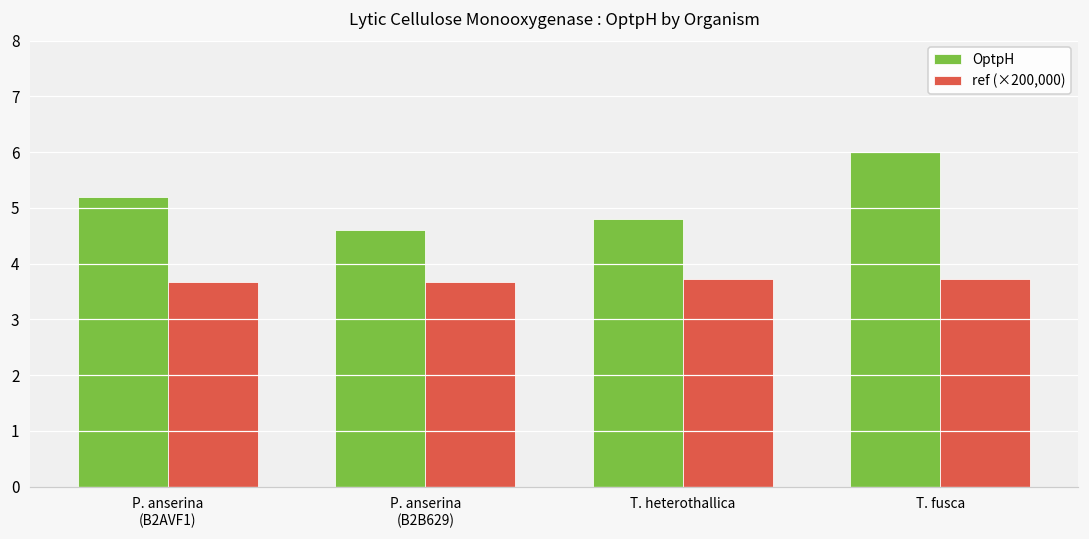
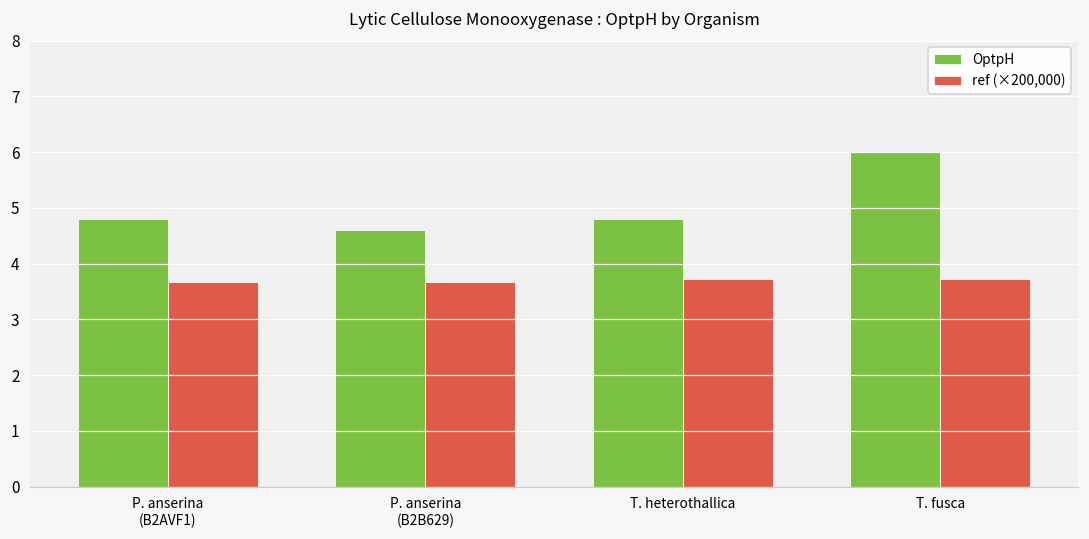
  {
    "OptpH": {
-     "P. anserina (B2AVF1)": 5.2,
+     "P. anserina (B2AVF1)": 4.8,
      "P. anserina (B2B629)": 4.6,
      "T. heterothallica": 4.8,
      "T. fusca": 6.0
    },
    "ref (×200,000)": {
      "P. anserina (B2AVF1)": 3.7,
      "P. anserina (B2B629)": 3.7,
      "T. heterothallica": 3.7,
      "T. fusca": 3.7
    }
  }
